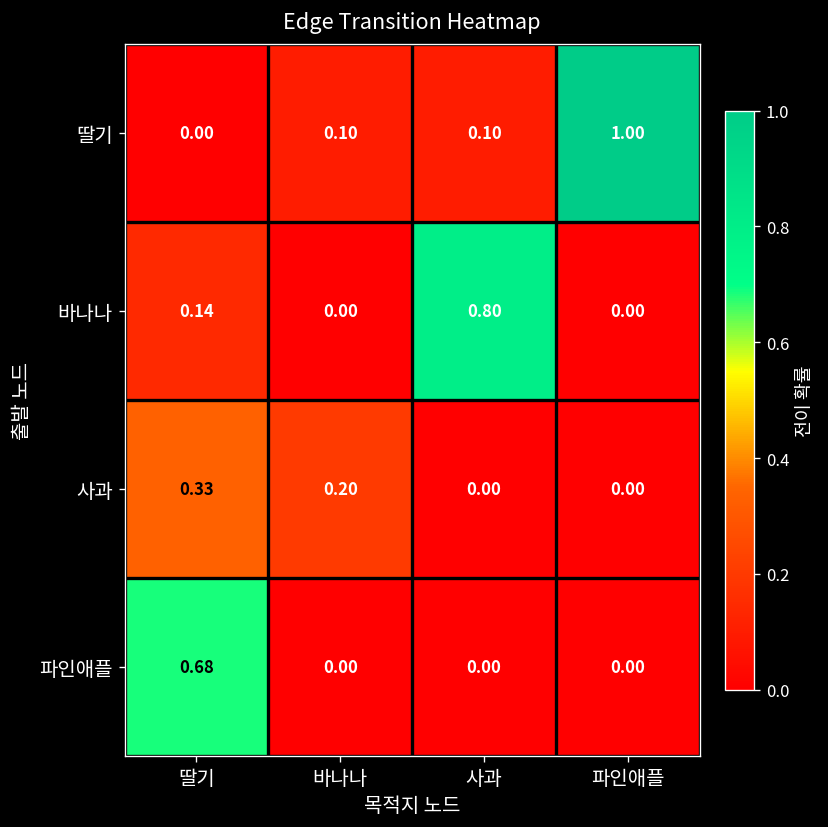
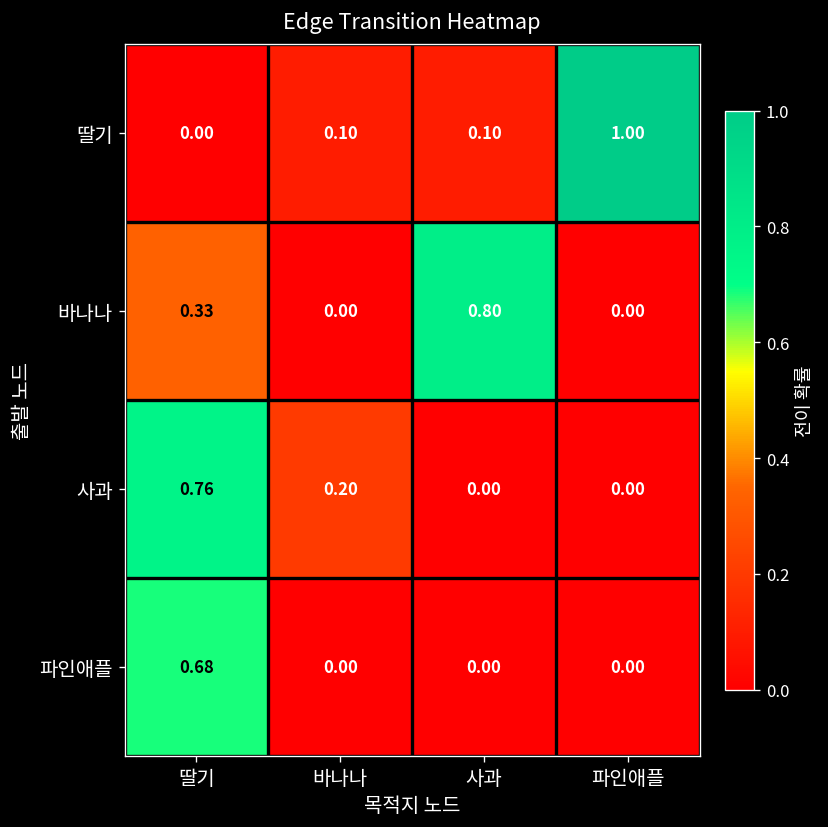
  {
    "딸기": {
      "딸기": 0.00,
      "바나나": 0.10,
      "사과": 0.10,
      "파인애플": 1.00
    },
    "바나나": {
-     "딸기": 0.14,
+     "딸기": 0.33,
      "바나나": 0.00,
      "사과": 0.80,
      "파인애플": 0.00
    },
    "사과": {
-     "딸기": 0.33,
+     "딸기": 0.76,
      "바나나": 0.20,
      "사과": 0.00,
      "파인애플": 0.00
    },
    "파인애플": {
      "딸기": 0.68,
      "바나나": 0.00,
      "사과": 0.00,
      "파인애플": 0.00
    }
  }
